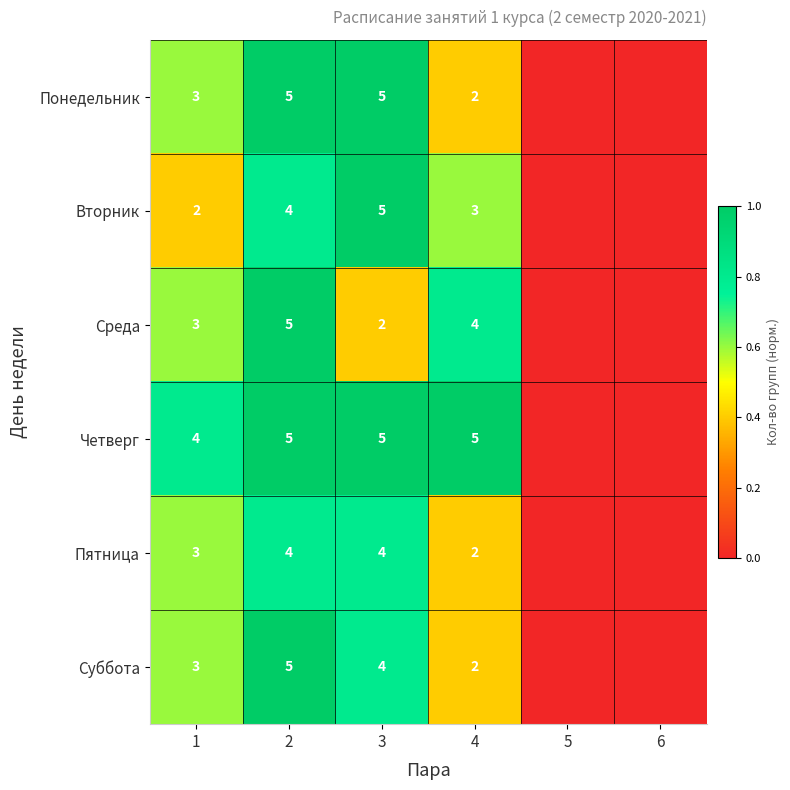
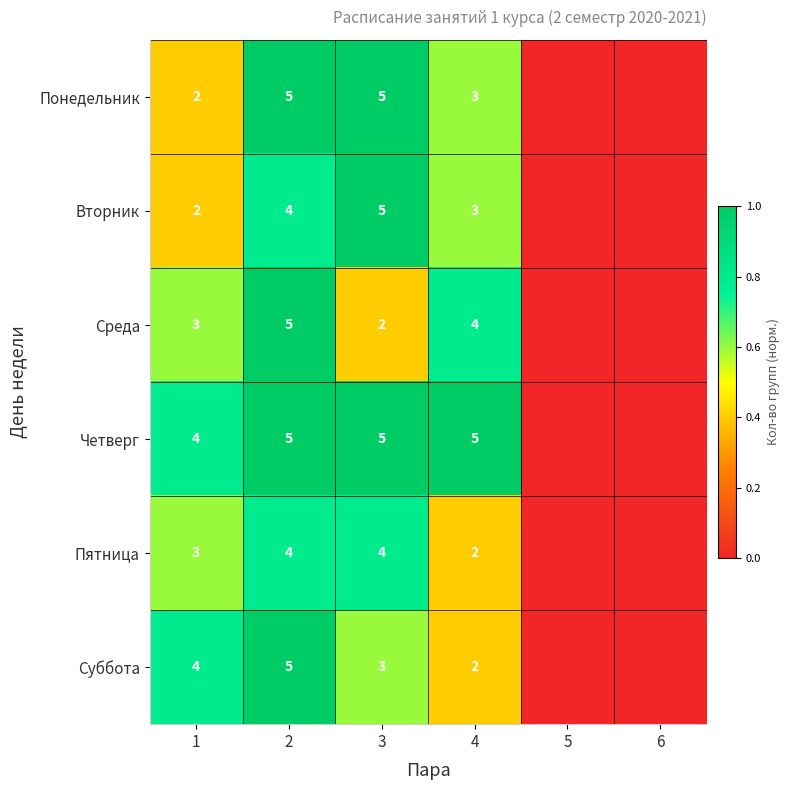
  {
    "Понедельник": {
-     "1": 3,
+     "1": 2,
      "2": 5,
      "3": 5,
-     "4": 2
+     "4": 3
    },
    "Вторник": {
      "1": 2,
      "2": 4,
      "3": 5,
      "4": 3
    },
    "Среда": {
      "1": 3,
      "2": 5,
      "3": 2,
      "4": 4
    },
    "Четверг": {
      "1": 4,
      "2": 5,
      "3": 5,
      "4": 5
    },
    "Пятница": {
      "1": 3,
      "2": 4,
      "3": 4,
      "4": 2
    },
    "Суббота": {
-     "1": 3,
+     "1": 4,
      "2": 5,
-     "3": 4,
+     "3": 3,
      "4": 2
    }
  }
